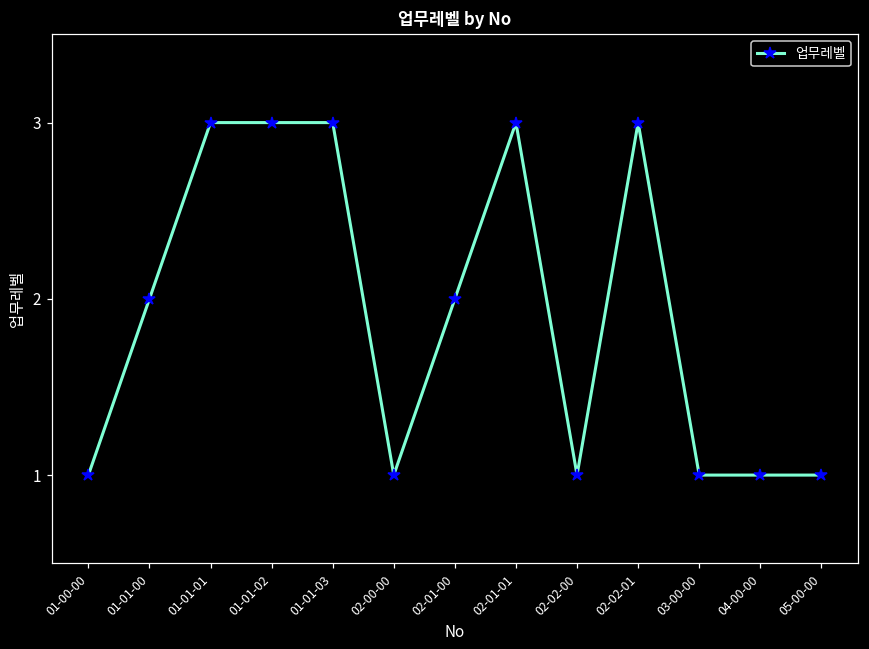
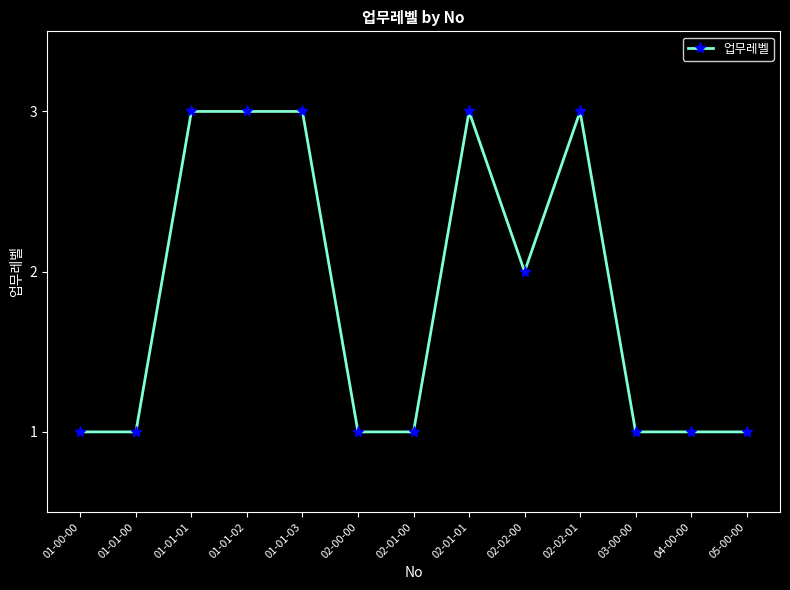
  {
    "01-00-00": 1,
-   "01-01-00": 2,
+   "01-01-00": 1,
    "01-01-01": 3,
    "01-01-02": 3,
    "01-01-03": 3,
    "02-00-00": 1,
-   "02-01-00": 2,
+   "02-01-00": 1,
    "02-01-01": 3,
-   "02-02-00": 1,
+   "02-02-00": 2,
    "02-02-01": 3,
    "03-00-00": 1,
    "04-00-00": 1,
    "05-00-00": 1
  }
